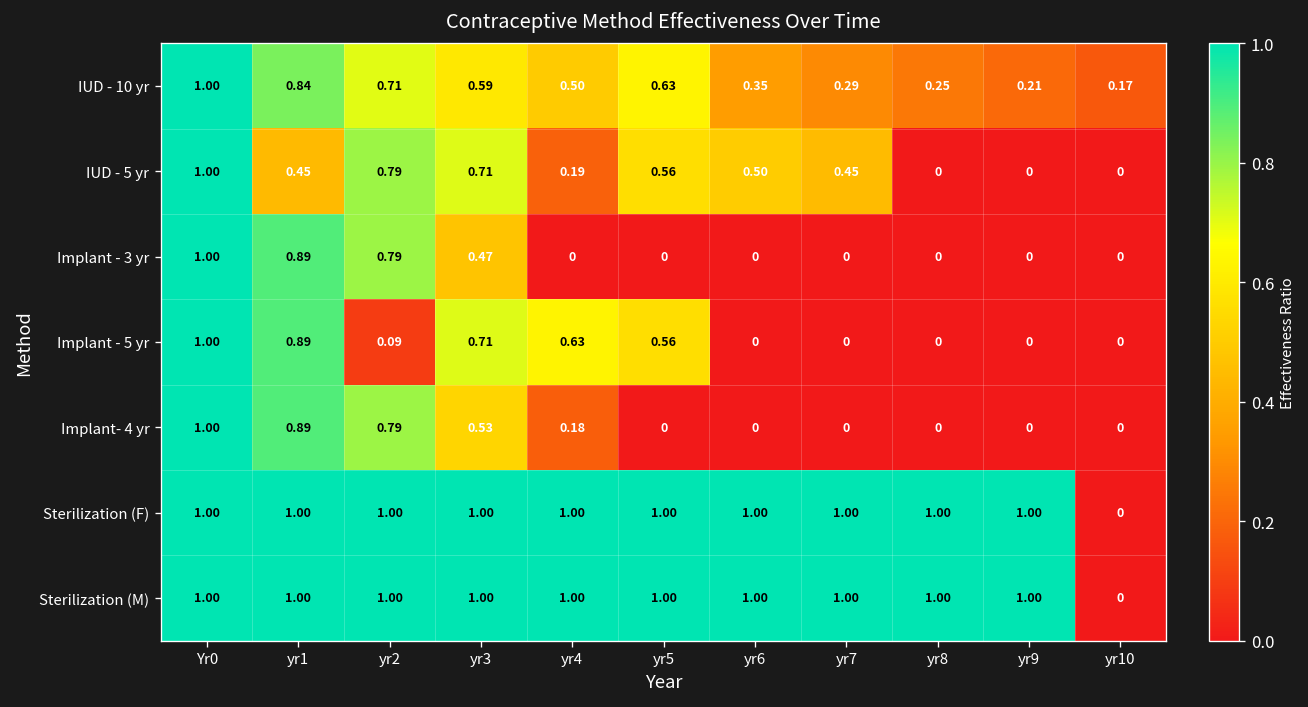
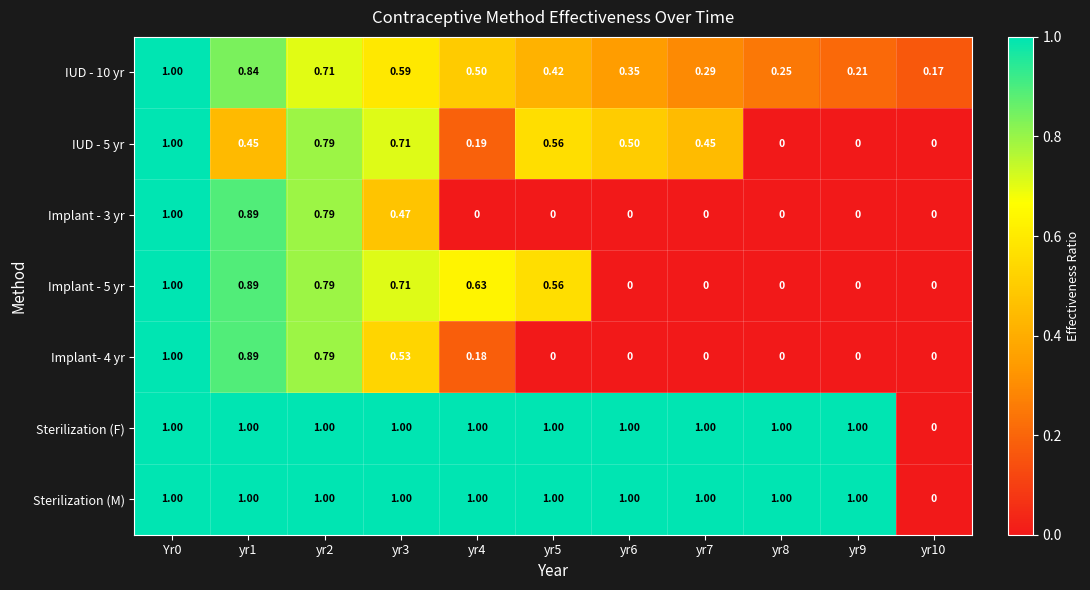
  {
    "IUD - 10 yr": {
      "Yr0": 1.00,
      "yr1": 0.84,
      "yr2": 0.71,
      "yr3": 0.59,
      "yr4": 0.50,
-     "yr5": 0.63,
+     "yr5": 0.42,
      "yr6": 0.35,
      "yr7": 0.29,
      "yr8": 0.25,
      "yr9": 0.21,
      "yr10": 0.17
    },
    "IUD - 5 yr": {
      "Yr0": 1.00,
      "yr1": 0.45,
      "yr2": 0.79,
      "yr3": 0.71,
      "yr4": 0.19,
      "yr5": 0.56,
      "yr6": 0.50,
      "yr7": 0.45,
      "yr8": 0,
      "yr9": 0,
      "yr10": 0
    },
    "Implant - 3 yr": {
      "Yr0": 1.00,
      "yr1": 0.89,
      "yr2": 0.79,
      "yr3": 0.47,
      "yr4": 0,
      "yr5": 0,
      "yr6": 0,
      "yr7": 0,
      "yr8": 0,
      "yr9": 0,
      "yr10": 0
    },
    "Implant - 5 yr": {
      "Yr0": 1.00,
      "yr1": 0.89,
-     "yr2": 0.09,
+     "yr2": 0.79,
      "yr3": 0.71,
      "yr4": 0.63,
      "yr5": 0.56,
      "yr6": 0,
      "yr7": 0,
      "yr8": 0,
      "yr9": 0,
      "yr10": 0
    },
    "Implant- 4 yr": {
      "Yr0": 1.00,
      "yr1": 0.89,
      "yr2": 0.79,
      "yr3": 0.53,
      "yr4": 0.18,
      "yr5": 0,
      "yr6": 0,
      "yr7": 0,
      "yr8": 0,
      "yr9": 0,
      "yr10": 0
    },
    "Sterilization (F)": {
      "Yr0": 1.00,
      "yr1": 1.00,
      "yr2": 1.00,
      "yr3": 1.00,
      "yr4": 1.00,
      "yr5": 1.00,
      "yr6": 1.00,
      "yr7": 1.00,
      "yr8": 1.00,
      "yr9": 1.00,
      "yr10": 0
    },
    "Sterilization (M)": {
      "Yr0": 1.00,
      "yr1": 1.00,
      "yr2": 1.00,
      "yr3": 1.00,
      "yr4": 1.00,
      "yr5": 1.00,
      "yr6": 1.00,
      "yr7": 1.00,
      "yr8": 1.00,
      "yr9": 1.00,
      "yr10": 0
    }
  }
